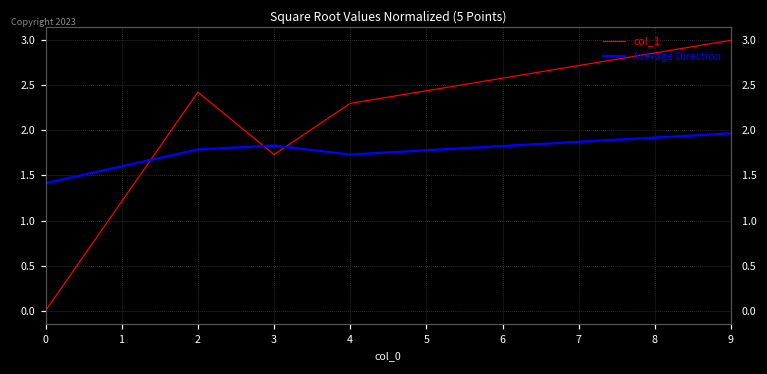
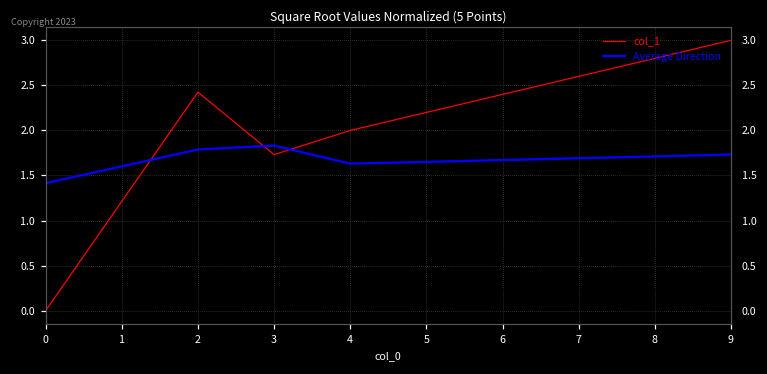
  {
    "col_1": {
      "0": 0.0,
      "2": 2.4,
      "3": 1.7,
-     "4": 2.3,
+     "4": 2.0,
      "9": 3.0
    },
    "Average Direction": {
      "0": 1.4,
      "2": 1.8,
      "3": 1.8,
-     "4": 1.7,
-     "9": 2.0
+     "4": 1.6,
+     "9": 1.7
    }
  }
